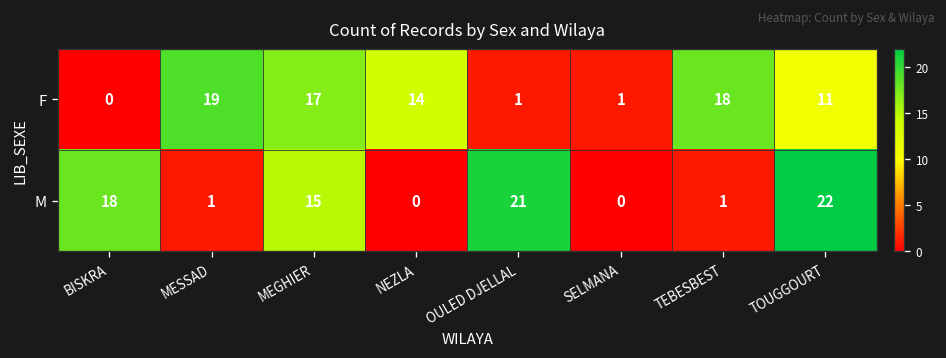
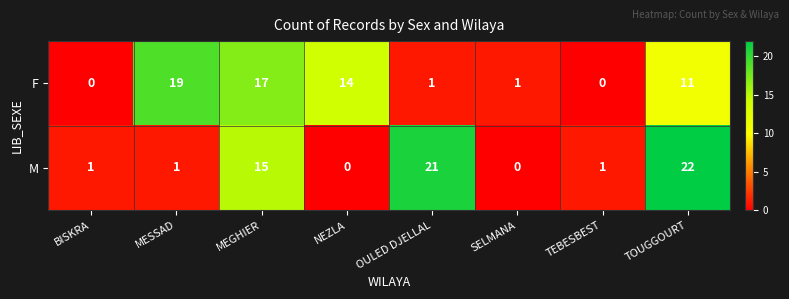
  {
    "F": {
      "BISKRA": 0,
      "MESSAD": 19,
      "MEGHIER": 17,
      "NEZLA": 14,
      "OULED DJELLAL": 1,
      "SELMANA": 1,
-     "TEBESBEST": 18,
+     "TEBESBEST": 0,
      "TOUGGOURT": 11
    },
    "M": {
-     "BISKRA": 18,
+     "BISKRA": 1,
      "MESSAD": 1,
      "MEGHIER": 15,
      "NEZLA": 0,
      "OULED DJELLAL": 21,
      "SELMANA": 0,
      "TEBESBEST": 1,
      "TOUGGOURT": 22
    }
  }
